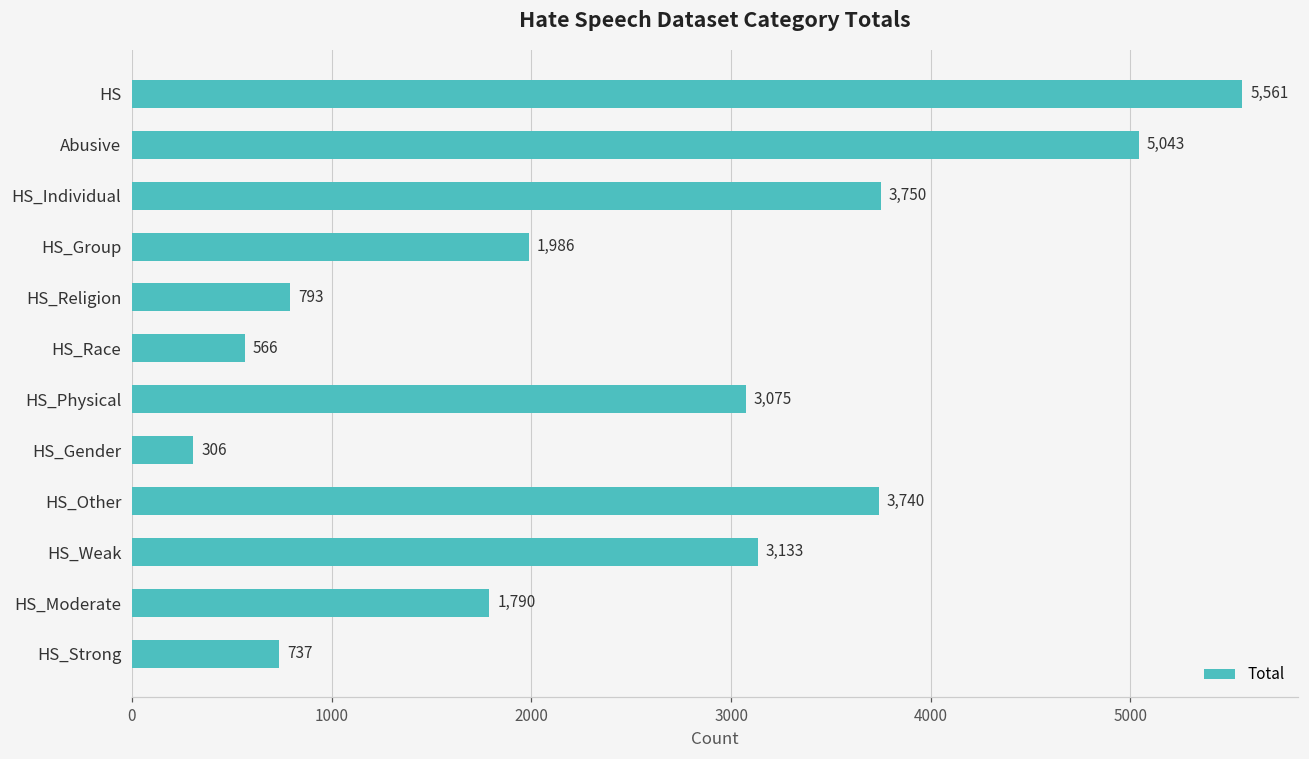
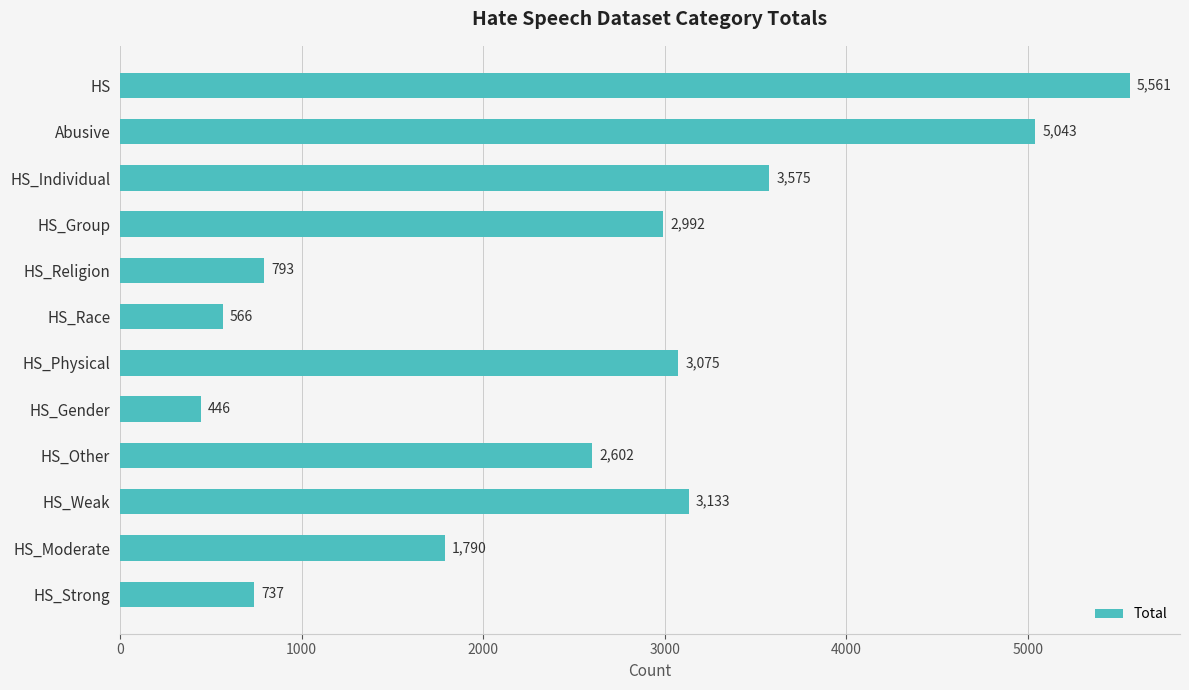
  {
    "HS": "5,561",
    "Abusive": "5,043",
-   "HS_Individual": "3,750",
-   "HS_Group": "1,986",
+   "HS_Individual": "3,575",
+   "HS_Group": "2,992",
    "HS_Religion": "793",
    "HS_Race": "566",
    "HS_Physical": "3,075",
-   "HS_Gender": "306",
-   "HS_Other": "3,740",
+   "HS_Gender": "446",
+   "HS_Other": "2,602",
    "HS_Weak": "3,133",
    "HS_Moderate": "1,790",
    "HS_Strong": "737"
  }
